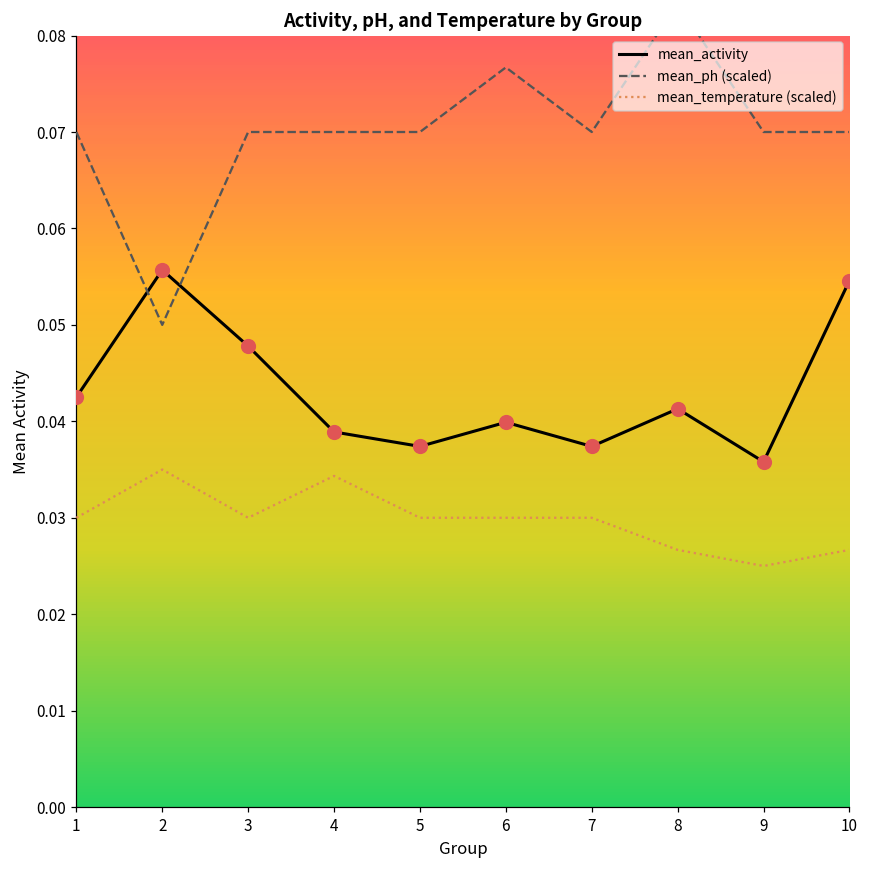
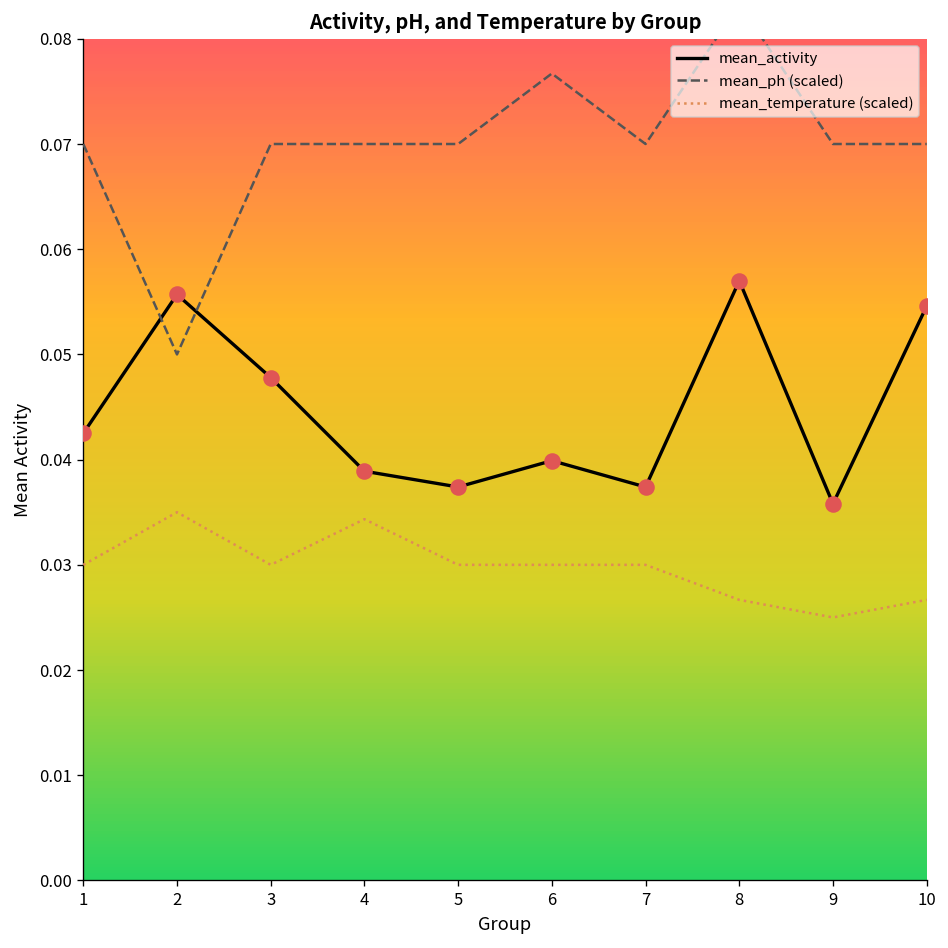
  {
    "mean_activity": {
      "1": 0.043,
      "2": 0.056,
      "3": 0.048,
      "4": 0.039,
      "5": 0.037,
      "6": 0.040,
      "7": 0.037,
-     "8": 0.041,
+     "8": 0.057,
      "9": 0.036,
      "10": 0.055
    },
    "mean_ph (scaled)": {
      "1": 0.070,
      "2": 0.050,
      "3": 0.070,
      "4": 0.070,
      "5": 0.070,
      "6": 0.077,
      "7": 0.070,
      "9": 0.070,
      "10": 0.070
    },
    "mean_temperature (scaled)": {
      "1": 0.030,
      "2": 0.035,
      "3": 0.030,
      "4": 0.034,
      "5": 0.030,
      "6": 0.030,
      "7": 0.030,
      "8": 0.027,
      "9": 0.025,
      "10": 0.027
    }
  }
